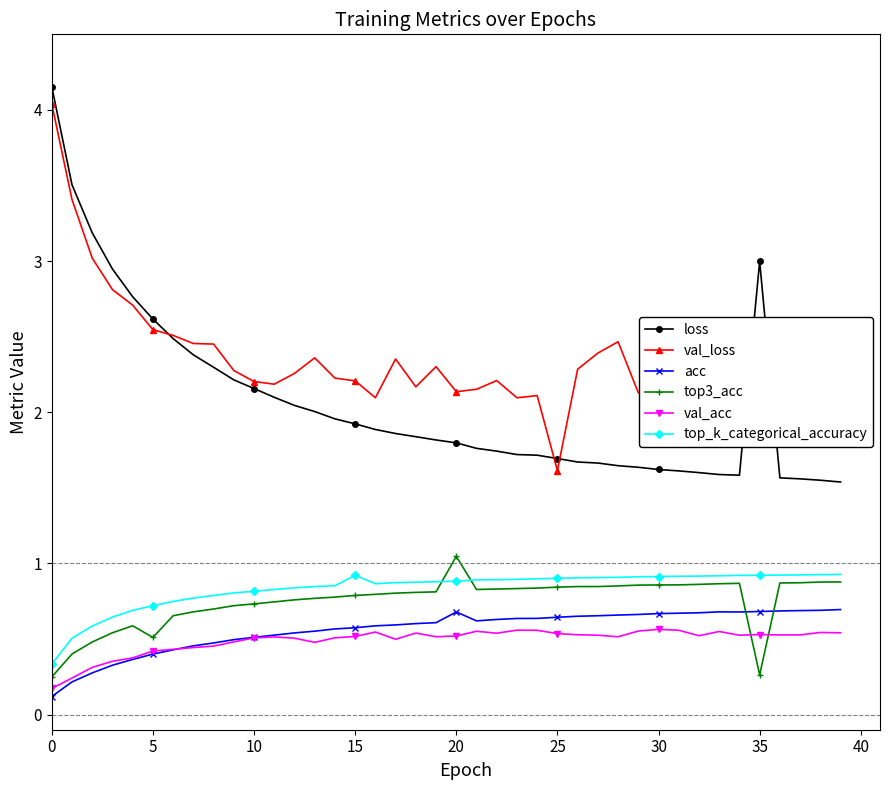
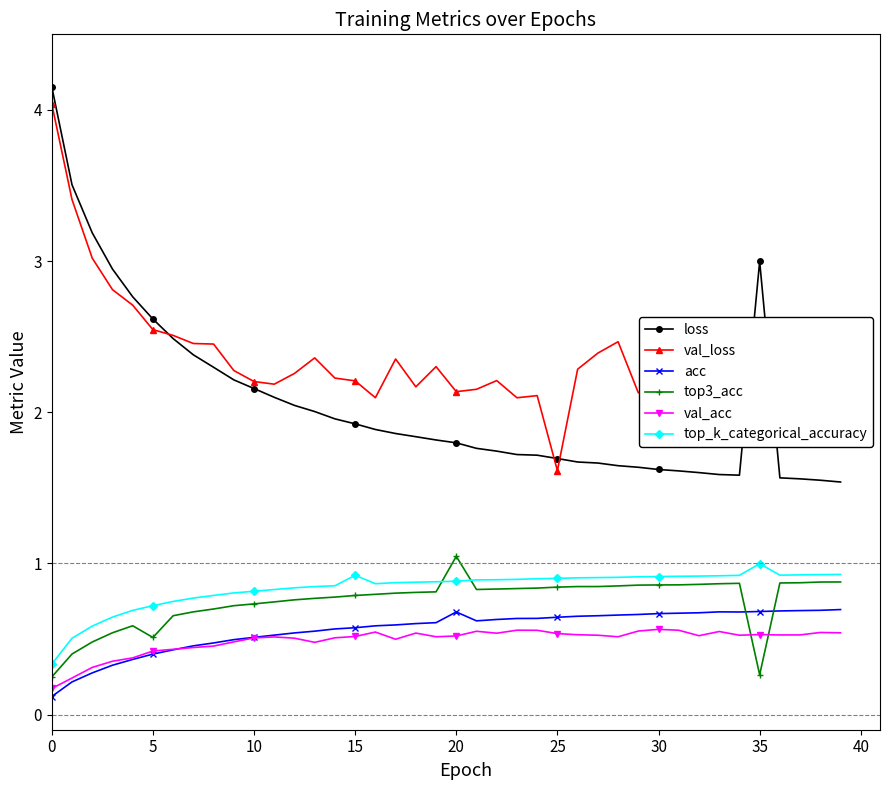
  {
    "loss": {
      "0": 4.15,
      "5": 2.62,
      "10": 2.16,
      "15": 1.92,
      "20": 1.80,
      "25": 1.69,
      "30": 1.62,
      "35": 3.00
    },
    "val_loss": {
      "0": 4.04,
      "5": 2.55,
      "10": 2.20,
      "15": 2.21,
      "20": 2.14,
      "25": 1.61
    },
    "acc": {
      "0": 0.12,
      "5": 0.40,
      "15": 0.57,
      "20": 0.68,
      "25": 0.64,
      "30": 0.67,
      "35": 0.68
    },
    "top3_acc": {
      "0": 0.25,
      "5": 0.51,
      "10": 0.73,
      "15": 0.79,
      "20": 1.05,
      "25": 0.84,
      "30": 0.86,
      "35": 0.26
    },
    "val_acc": {
      "0": 0.17,
      "5": 0.42,
      "15": 0.52,
      "20": 0.52,
      "25": 0.54,
      "30": 0.56,
      "35": 0.53
    },
    "top_k_categorical_accuracy": {
      "0": 0.33,
      "5": 0.72,
      "10": 0.82,
      "15": 0.92,
      "20": 0.88,
      "25": 0.90,
      "30": 0.91,
-     "35": 0.92
+     "35": 1.00
    }
  }
